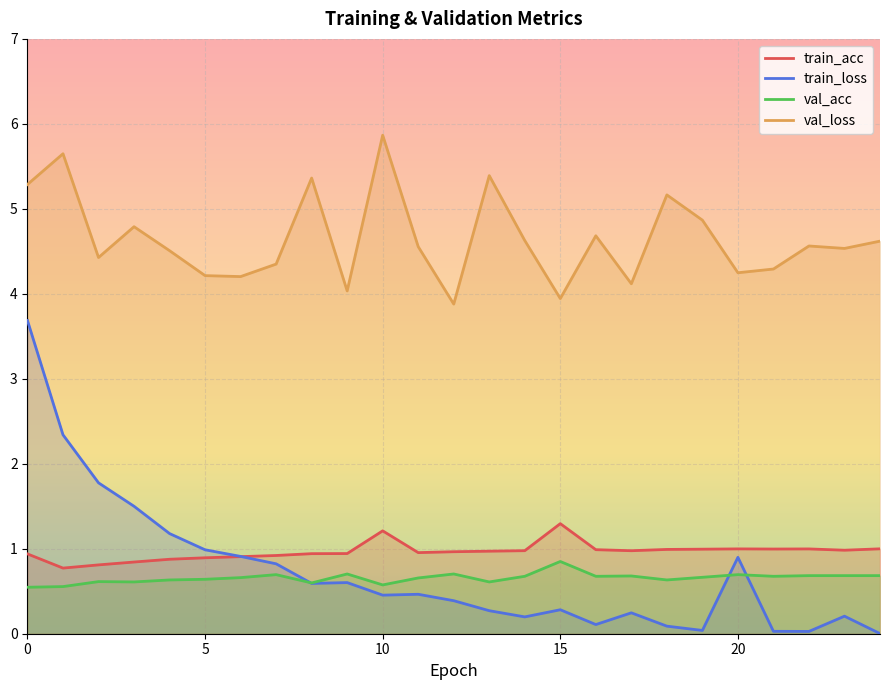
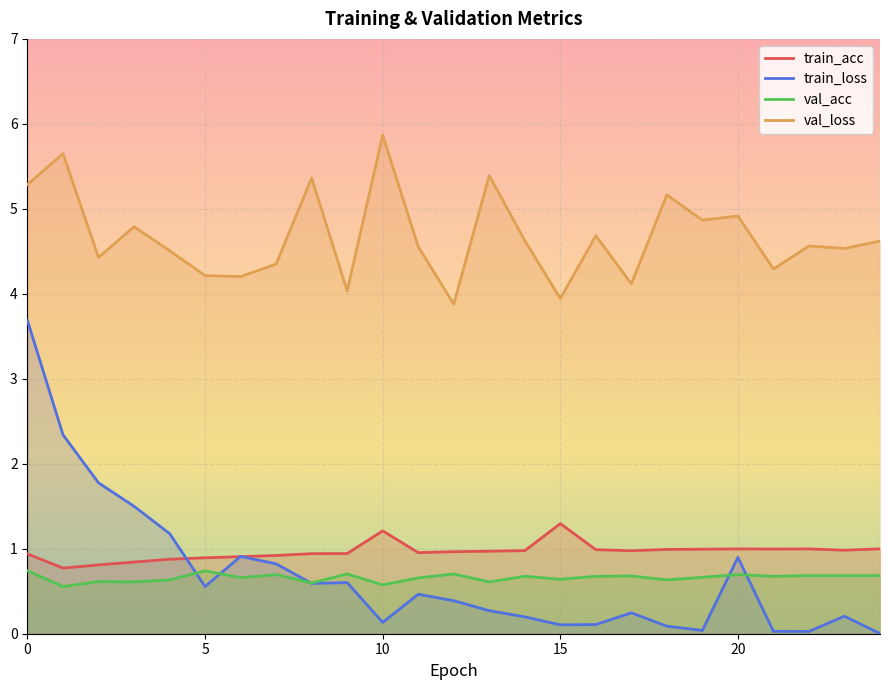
  {
    "train_acc": {
      "0": 0.9,
      "5": 0.9,
      "10": 1.2,
      "15": 1.3,
      "20": 1.0
    },
    "train_loss": {
      "0": 3.7,
-     "5": 1.0,
-     "10": 0.5,
-     "15": 0.3,
+     "5": 0.6,
+     "10": 0.1,
+     "15": 0.1,
      "20": 0.9
    },
    "val_acc": {
-     "0": 0.5,
-     "5": 0.6,
+     "0": 0.7,
+     "5": 0.7,
      "10": 0.6,
-     "15": 0.9,
+     "15": 0.6,
      "20": 0.7
    },
    "val_loss": {
      "0": 5.3,
      "5": 4.2,
      "10": 5.9,
      "15": 3.9,
-     "20": 4.2
+     "20": 4.9
    }
  }
